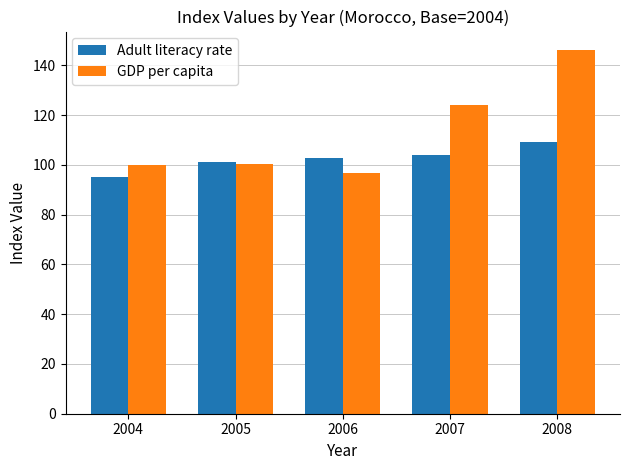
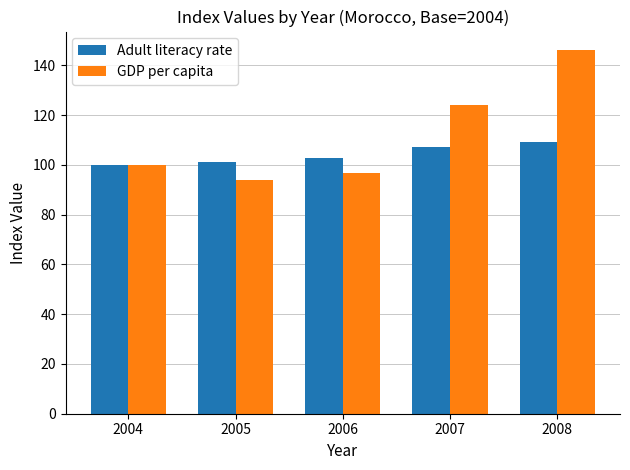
  {
    "Adult literacy rate": {
-     "2004": 95,
+     "2004": 100,
      "2005": 101,
      "2006": 103,
-     "2007": 104,
+     "2007": 107,
      "2008": 109
    },
    "GDP per capita": {
      "2004": 100,
-     "2005": 100,
+     "2005": 94,
      "2006": 97,
      "2007": 124,
      "2008": 146
    }
  }
